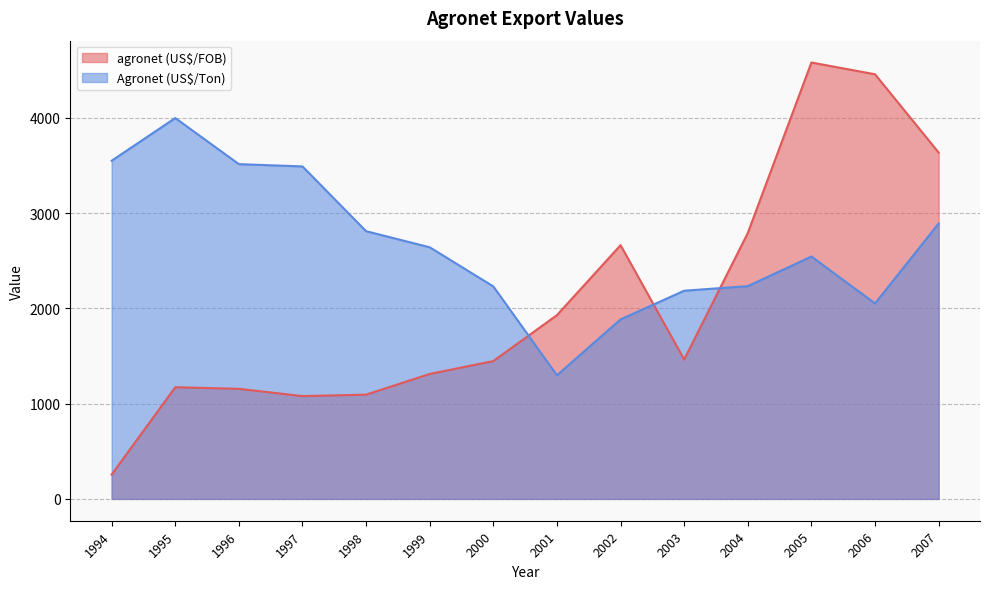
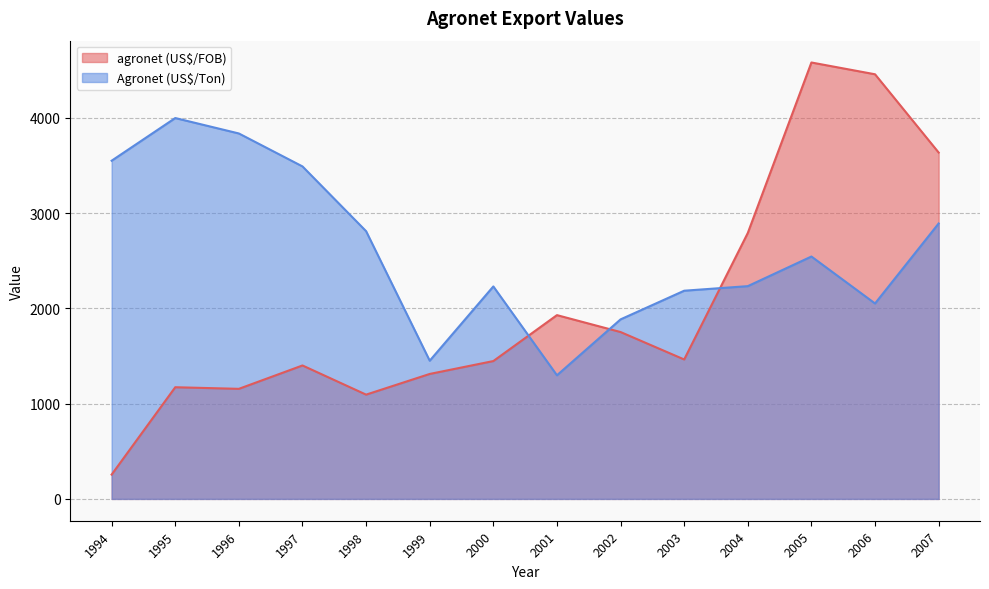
  {
    "agronet (US$/FOB)": {
      "1994": 300,
      "1995": 1200,
      "1996": 1200,
-     "1997": 1100,
+     "1997": 1400,
      "1998": 1100,
      "1999": 1300,
      "2000": 1400,
      "2001": 1900,
-     "2002": 2700,
+     "2002": 1800,
      "2003": 1500,
      "2004": 2800,
      "2005": 4600,
      "2006": 4500,
      "2007": 3600
    },
    "Agronet (US$/Ton)": {
      "1994": 3600,
      "1995": 4000,
-     "1996": 3500,
+     "1996": 3800,
      "1997": 3500,
      "1998": 2800,
-     "1999": 2600,
+     "1999": 1500,
      "2000": 2200,
      "2001": 1300,
      "2002": 1900,
      "2003": 2200,
      "2004": 2200,
      "2005": 2500,
      "2006": 2100,
      "2007": 2900
    }
  }
